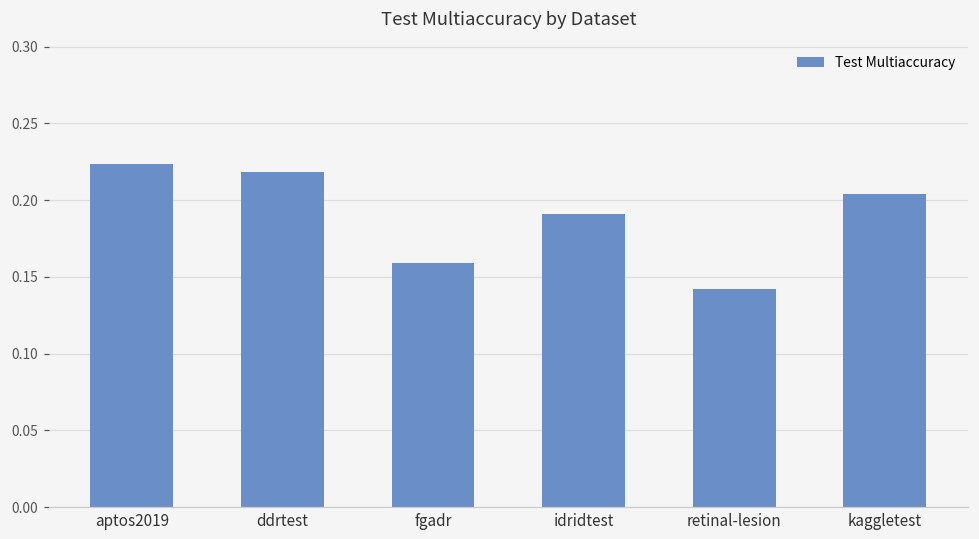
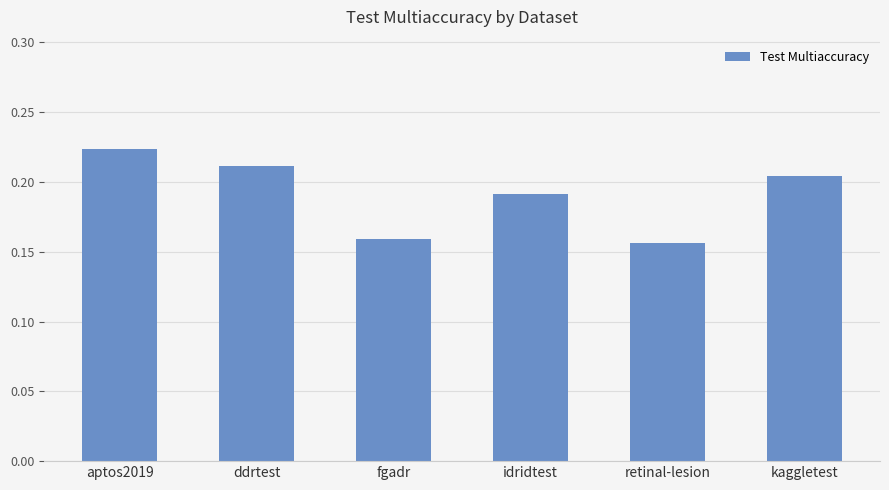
  {
    "aptos2019": 0.224,
-   "ddrtest": 0.218,
+   "ddrtest": 0.211,
    "fgadr": 0.159,
    "idridtest": 0.191,
-   "retinal-lesion": 0.142,
+   "retinal-lesion": 0.156,
    "kaggletest": 0.204
  }
